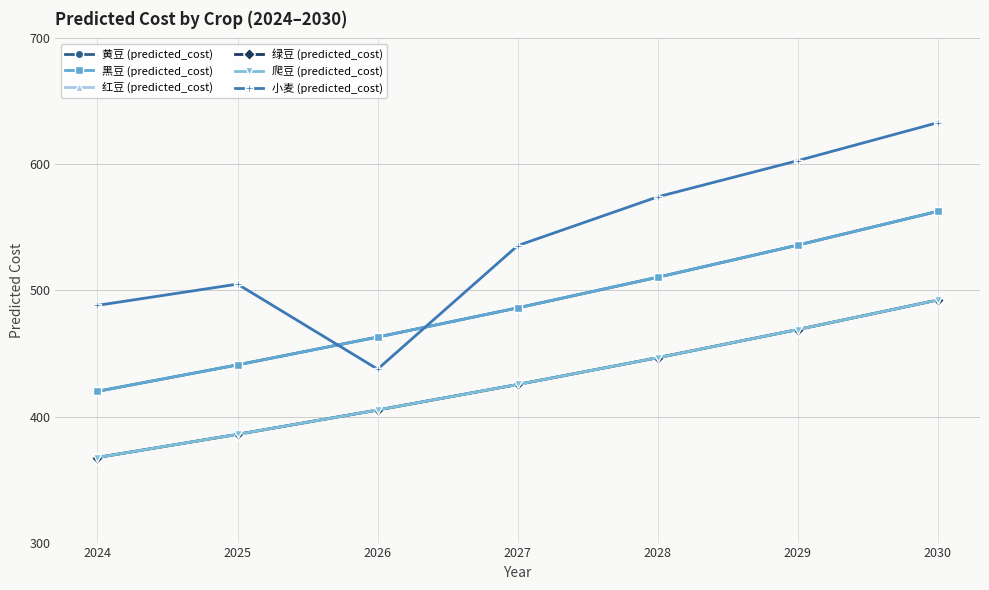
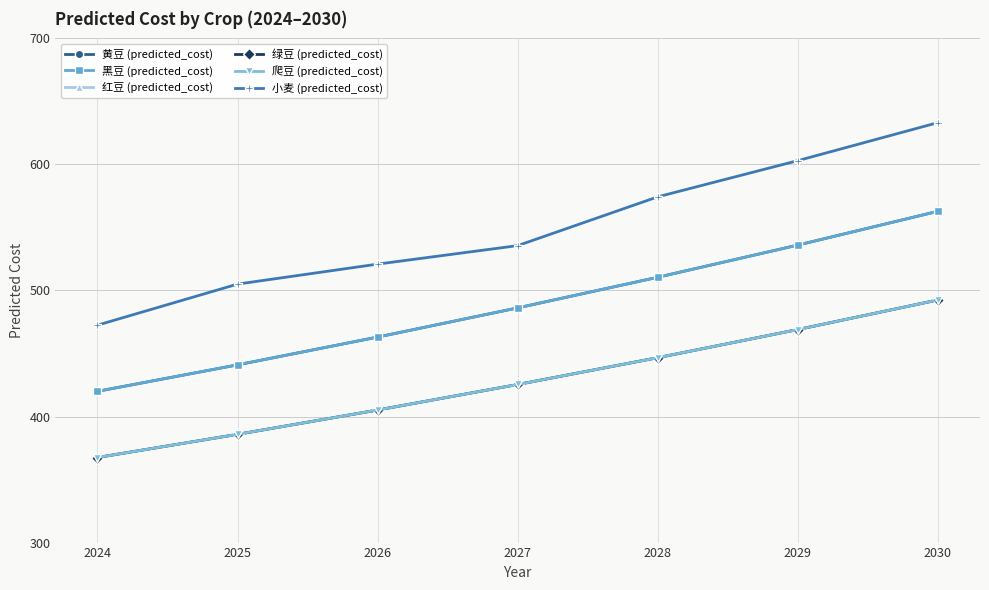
  {
    "小麦 (predicted_cost)": {
-     "2024": 488,
+     "2024": 473,
      "2025": 505,
-     "2026": 438,
+     "2026": 521,
      "2027": 536,
      "2028": 574,
      "2029": 603,
      "2030": 633
    }
  }
